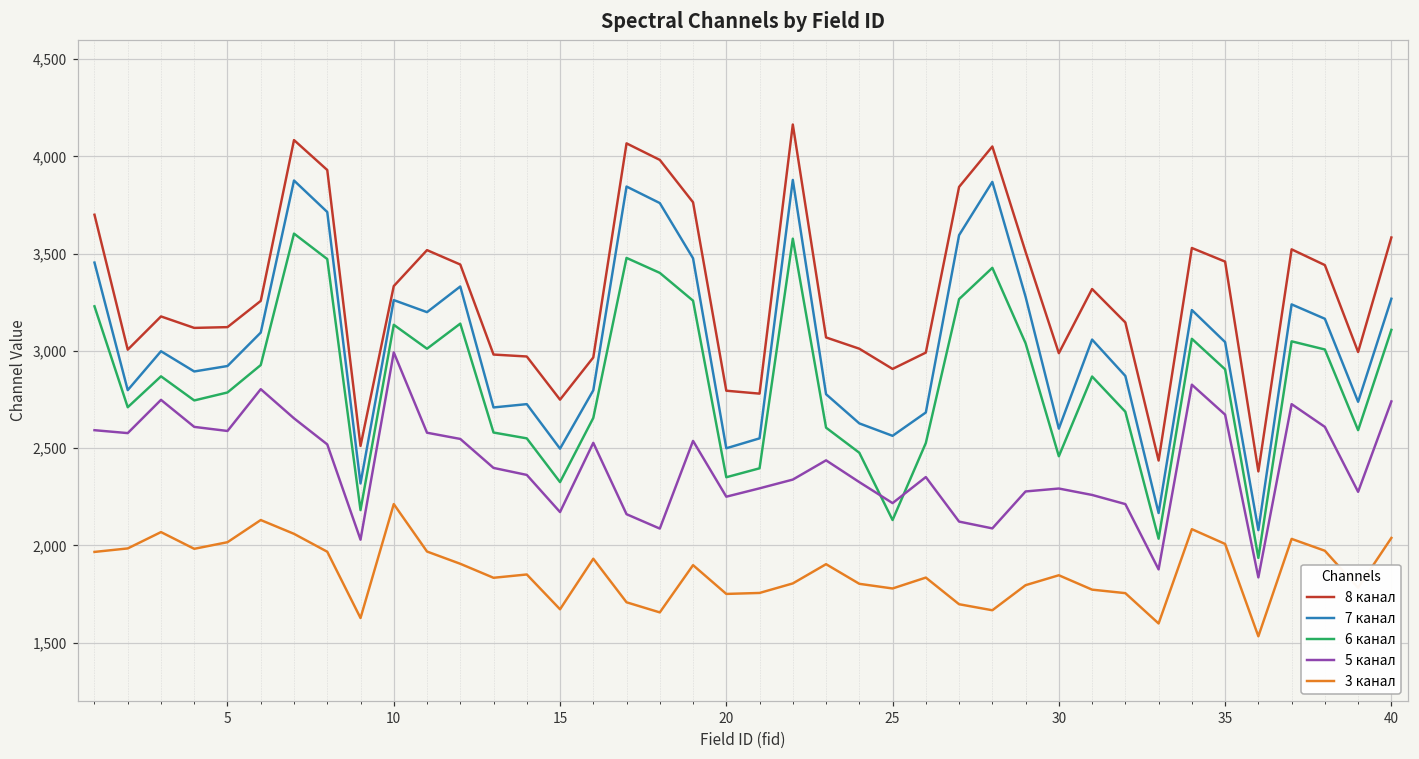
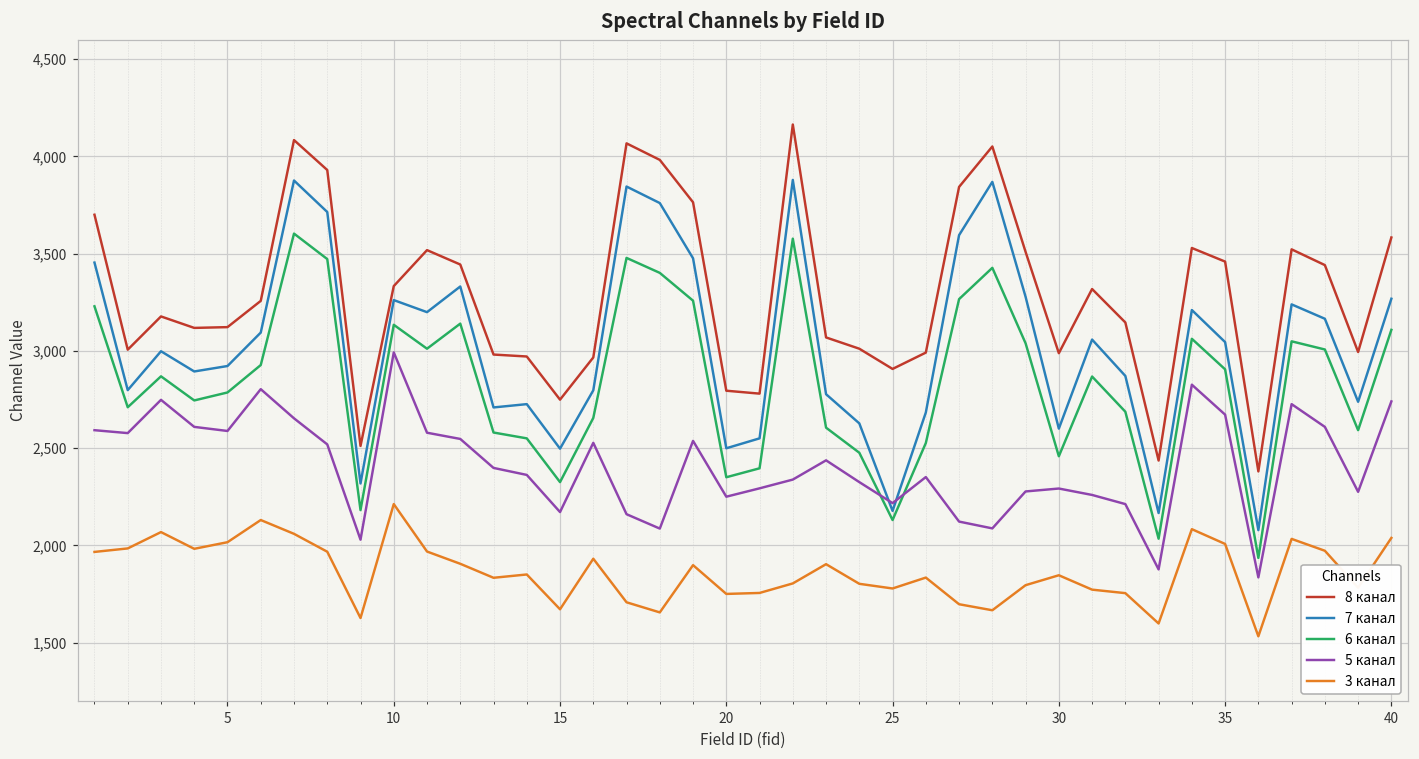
  {
    "8 канал": {
      "5": "3,120",
      "10": "3,330",
      "15": "2,750",
      "20": "2,800",
      "25": "2,910",
      "30": "2,990",
      "35": "3,460",
      "40": "3,580"
    },
    "7 канал": {
      "5": "2,920",
      "10": "3,260",
      "15": "2,500",
      "20": "2,500",
-     "25": "2,560",
+     "25": "2,180",
      "30": "2,600",
      "35": "3,050",
      "40": "3,270"
    },
    "6 канал": {
      "5": "2,790",
      "10": "3,130",
      "15": "2,330",
      "20": "2,350",
      "25": "2,130",
      "30": "2,460",
      "35": "2,910",
      "40": "3,110"
    },
    "5 канал": {
      "5": "2,590",
      "10": "2,990",
      "15": "2,170",
      "20": "2,250",
      "25": "2,220",
      "30": "2,290",
      "35": "2,670",
      "40": "2,740"
    },
    "3 канал": {
      "5": "2,020",
      "10": "2,210",
      "15": "1,670",
      "20": "1,750",
      "25": "1,780",
      "30": "1,850",
      "35": "2,010",
      "40": "2,040"
    }
  }
